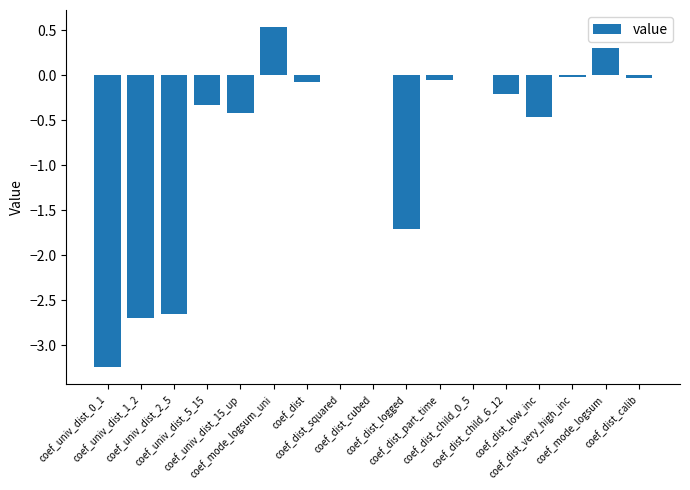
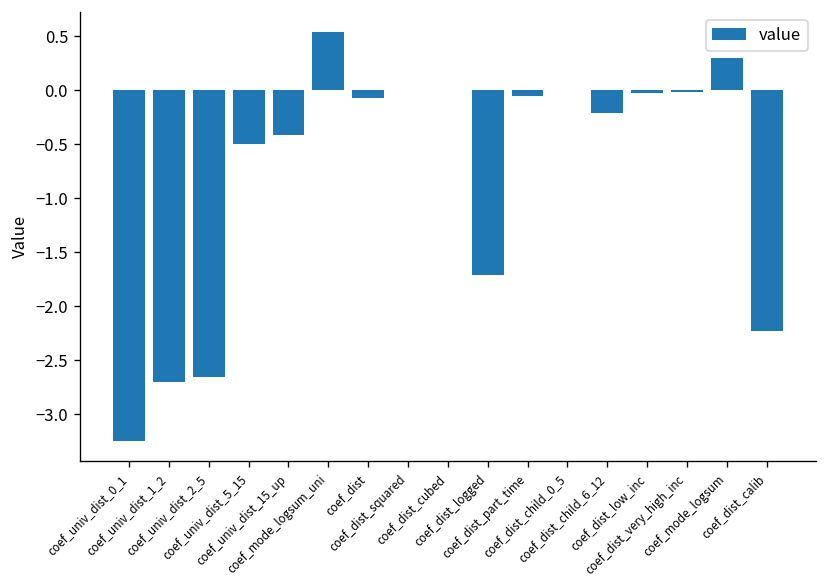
  {
    "coef_univ_dist_0_1": -3.2,
    "coef_univ_dist_1_2": -2.7,
    "coef_univ_dist_2_5": -2.7,
-   "coef_univ_dist_5_15": -0.3,
+   "coef_univ_dist_5_15": -0.5,
    "coef_univ_dist_15_up": -0.4,
    "coef_mode_logsum_uni": 0.5,
    "coef_dist": -0.1,
    "coef_dist_squared": 0.0,
    "coef_dist_cubed": 0.0,
    "coef_dist_logged": -1.7,
    "coef_dist_part_time": 0.0,
    "coef_dist_child_0_5": 0.0,
    "coef_dist_child_6_12": -0.2,
-   "coef_dist_low_inc": -0.5,
+   "coef_dist_low_inc": 0.0,
    "coef_mode_logsum": 0.3,
-   "coef_dist_calib": 0.0
+   "coef_dist_calib": -2.2
  }
